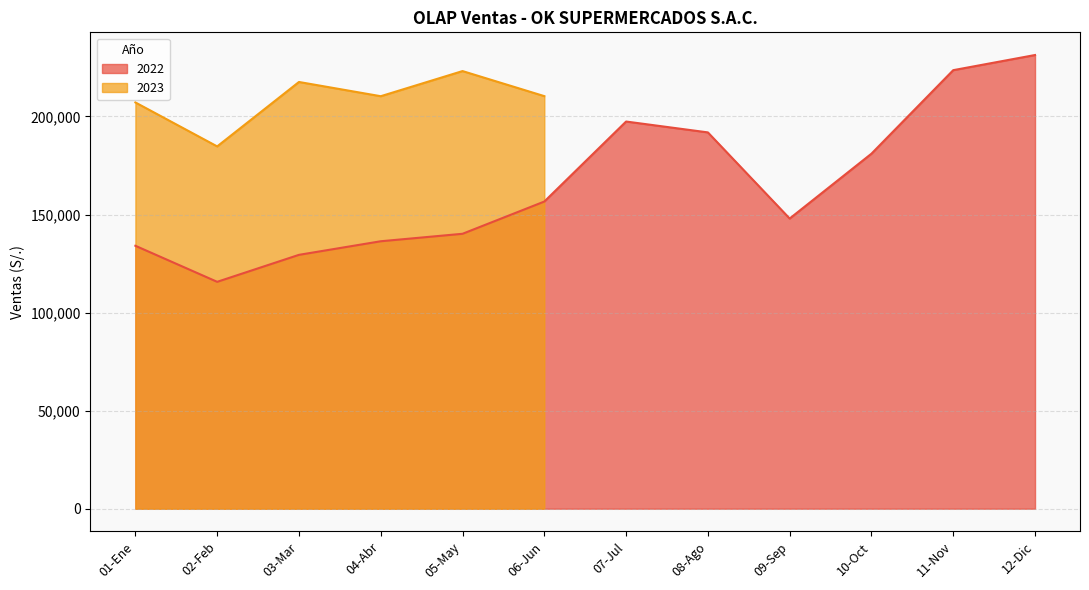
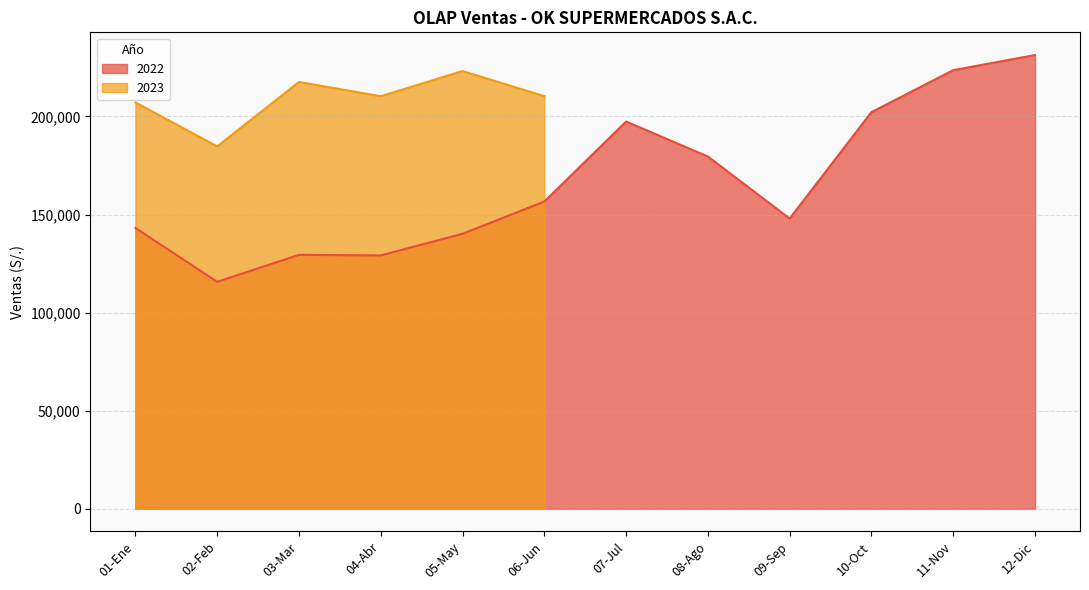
  {
    "2022": {
-     "01-Ene": "134,000",
+     "01-Ene": "143,000",
      "02-Feb": "116,000",
      "03-Mar": "129,000",
-     "04-Abr": "136,000",
+     "04-Abr": "129,000",
      "05-May": "140,000",
      "06-Jun": "157,000",
      "07-Jul": "197,000",
-     "08-Ago": "192,000",
+     "08-Ago": "180,000",
      "09-Sep": "148,000",
-     "10-Oct": "181,000",
+     "10-Oct": "202,000",
      "11-Nov": "224,000",
      "12-Dic": "231,000"
    },
    "2023": {
      "01-Ene": "207,000",
      "02-Feb": "185,000",
      "03-Mar": "218,000",
      "04-Abr": "210,000",
      "05-May": "223,000",
      "06-Jun": "210,000"
    }
  }
